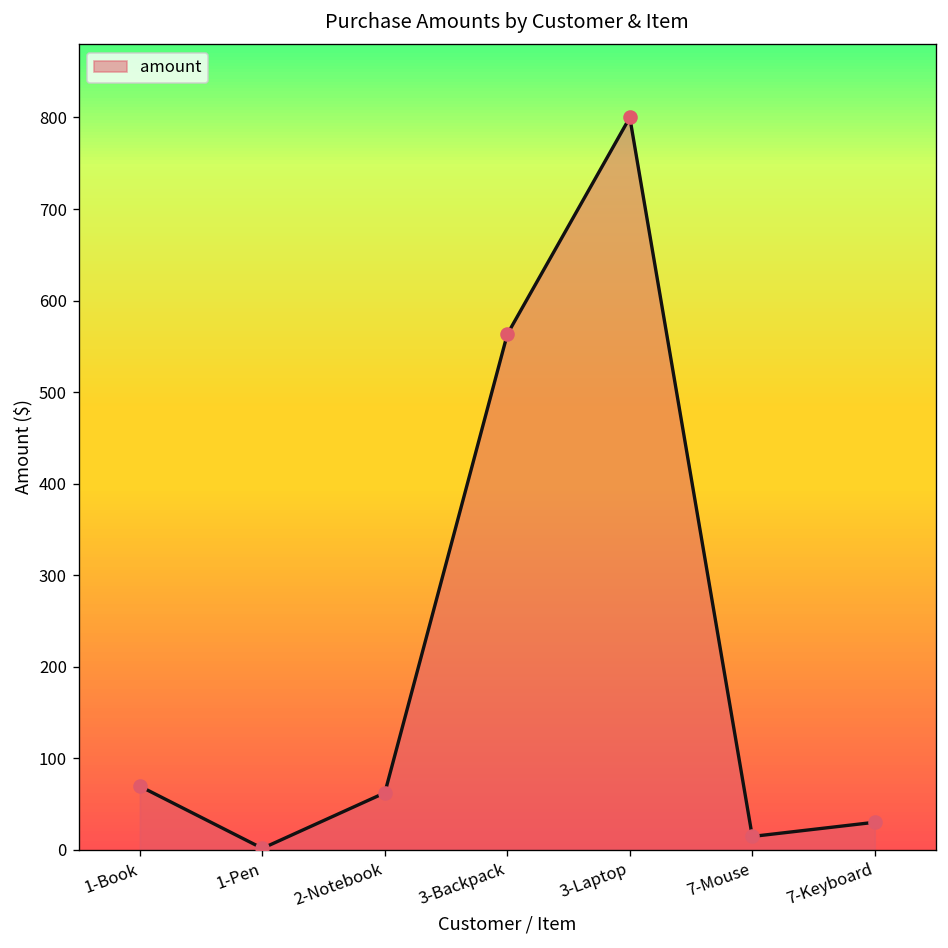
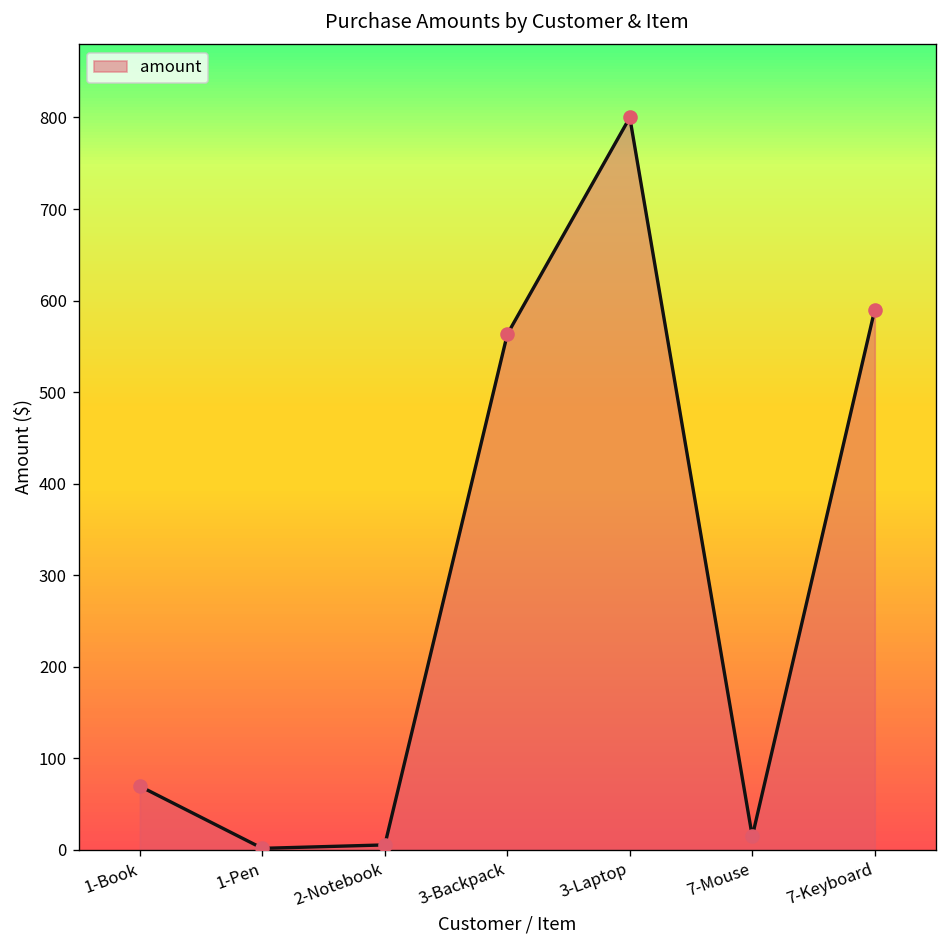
  {
    "1-Book": 70,
    "1-Pen": 0,
-   "2-Notebook": 60,
+   "2-Notebook": 10,
    "3-Backpack": 560,
    "3-Laptop": 800,
    "7-Mouse": 10,
-   "7-Keyboard": 30
+   "7-Keyboard": 590
  }
